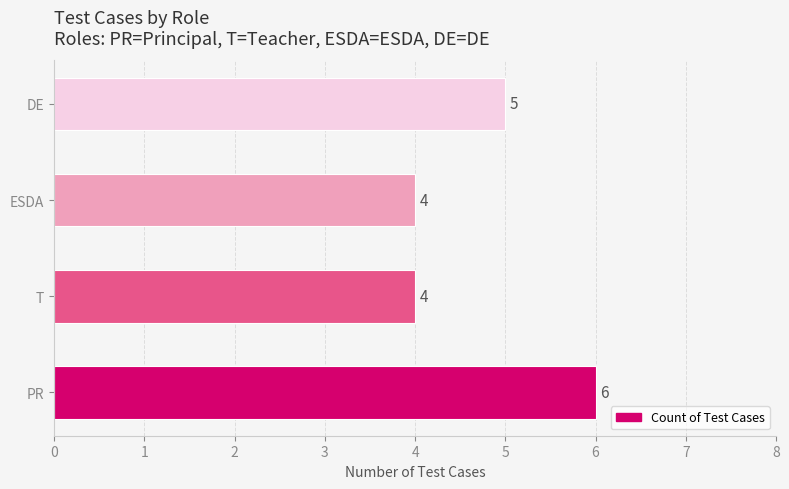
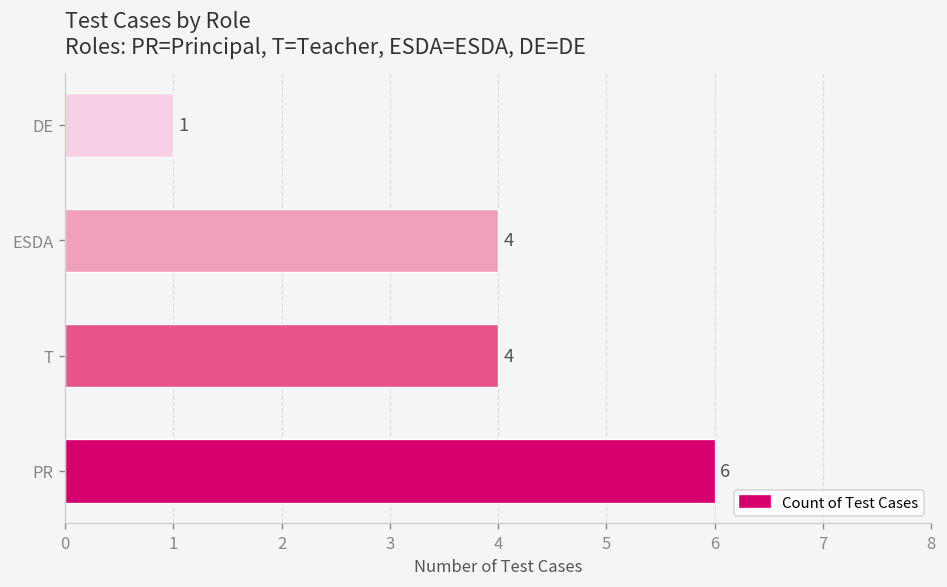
  {
-   "DE": 5,
+   "DE": 1,
    "ESDA": 4,
    "T": 4,
    "PR": 6
  }
